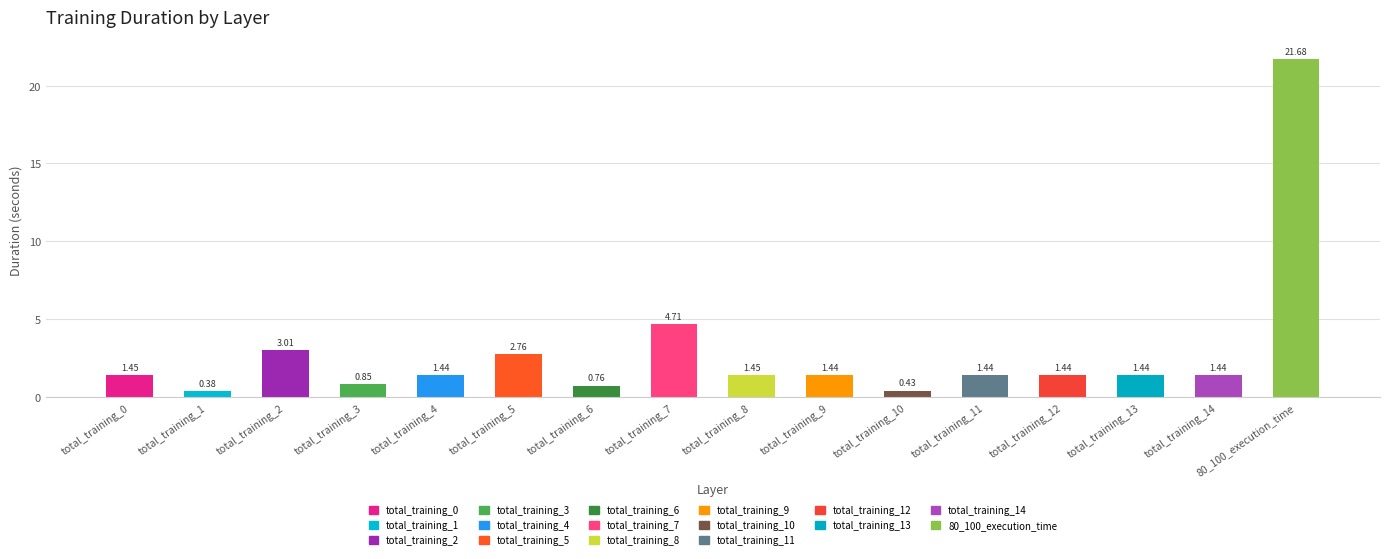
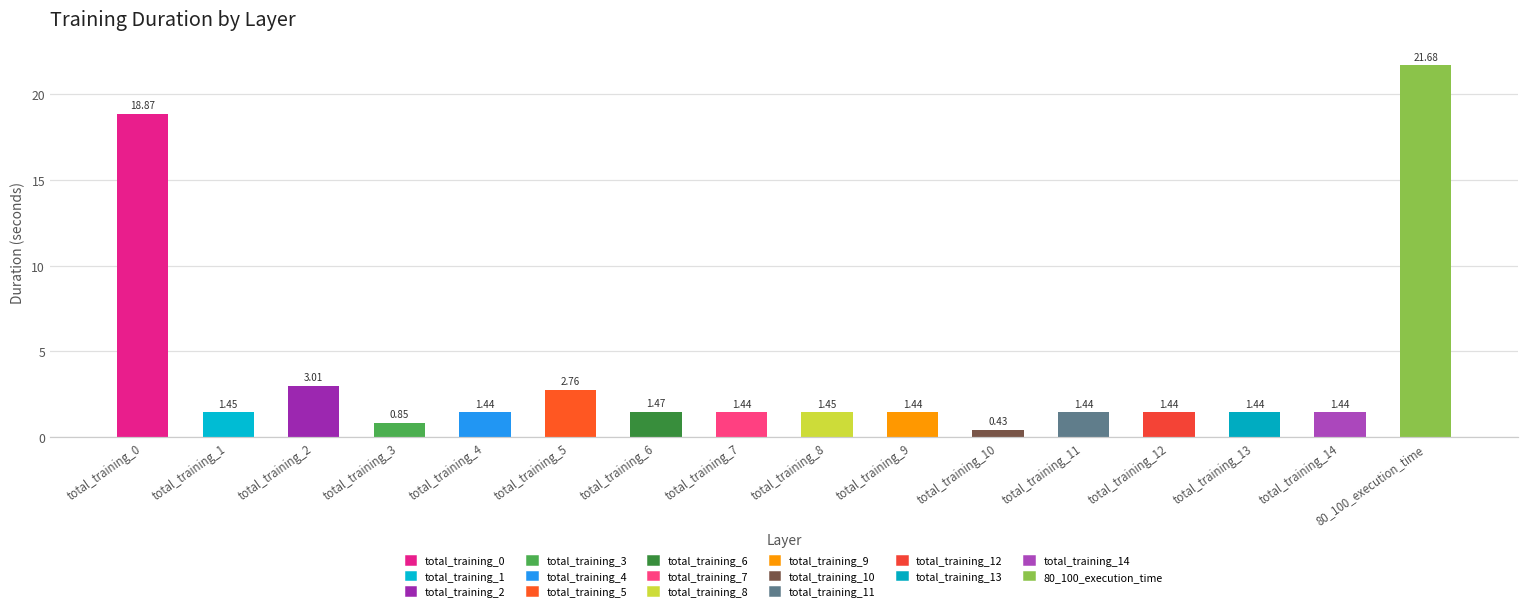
  {
-   "total_training_0": 1.45,
-   "total_training_1": 0.38,
+   "total_training_0": 18.87,
+   "total_training_1": 1.45,
    "total_training_2": 3.01,
    "total_training_3": 0.85,
    "total_training_4": 1.44,
    "total_training_5": 2.76,
-   "total_training_6": 0.76,
-   "total_training_7": 4.71,
+   "total_training_6": 1.47,
+   "total_training_7": 1.44,
    "total_training_8": 1.45,
    "total_training_9": 1.44,
    "total_training_10": 0.43,
    "total_training_11": 1.44,
    "total_training_12": 1.44,
    "total_training_13": 1.44,
    "total_training_14": 1.44,
    "80_100_execution_time": 21.68
  }
